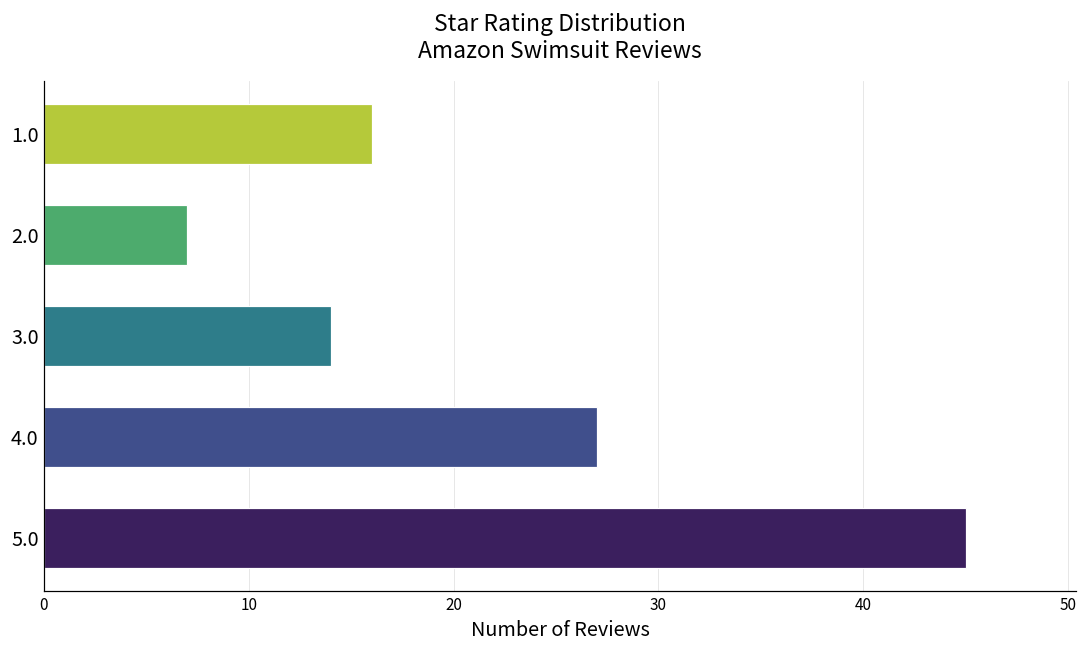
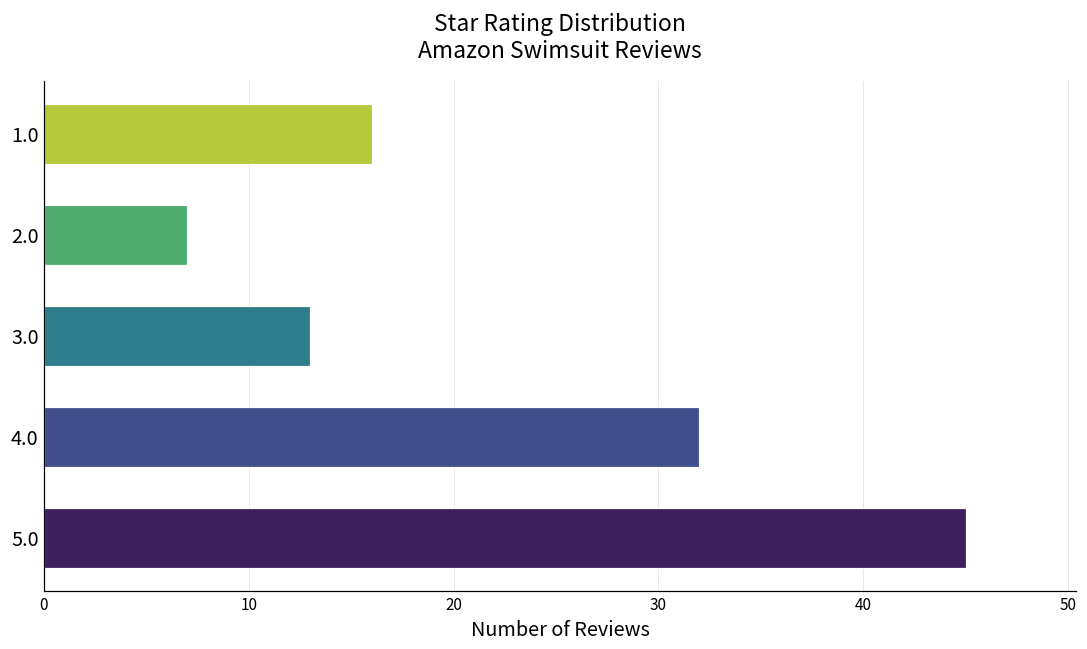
  {
    "1.0": 16,
    "2.0": 7,
-   "3.0": 14,
-   "4.0": 27,
+   "3.0": 13,
+   "4.0": 32,
    "5.0": 45
  }
